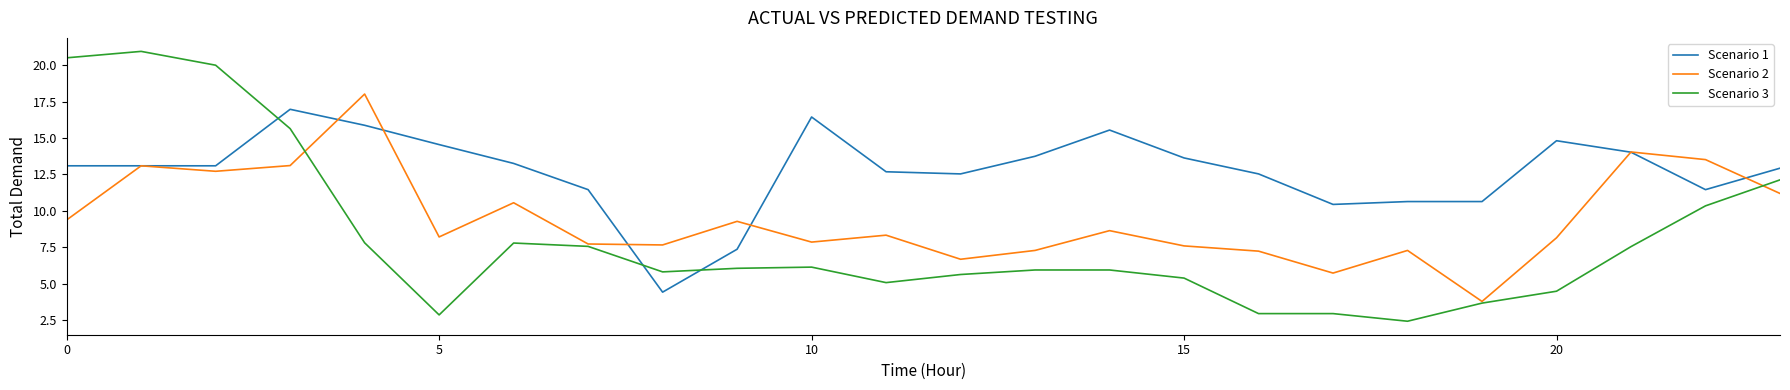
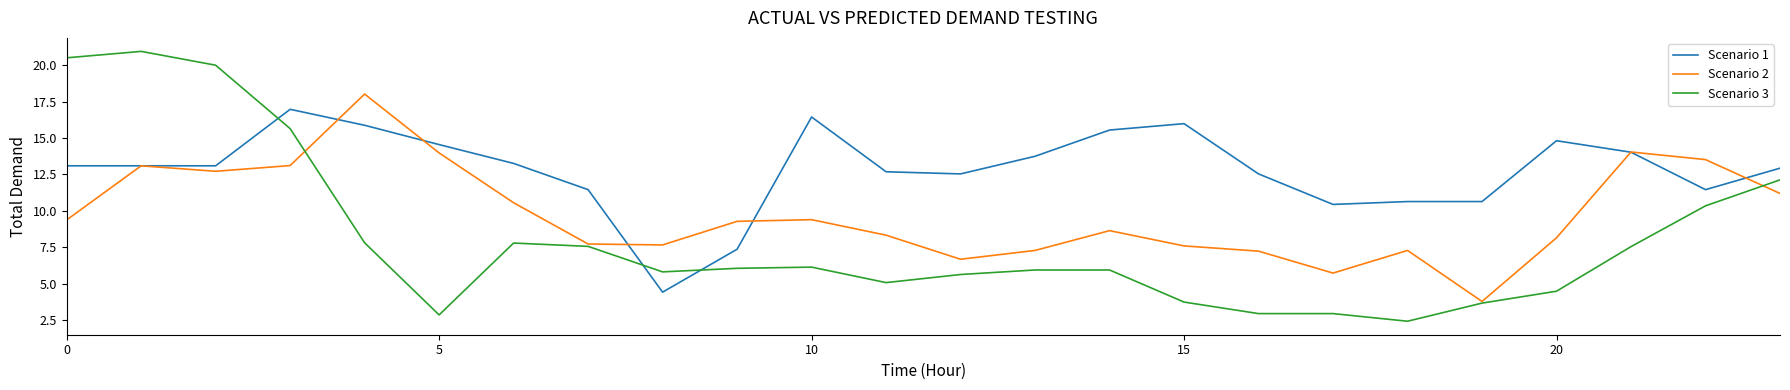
  {
    "Scenario 1": {
      "0": 13.1,
      "5": 14.6,
      "10": 16.4,
-     "15": 13.6,
+     "15": 16.0,
      "20": 14.8
    },
    "Scenario 2": {
      "0": 9.4,
-     "5": 8.2,
-     "10": 7.8,
+     "5": 14.0,
+     "10": 9.4,
      "15": 7.6,
      "20": 8.1
    },
    "Scenario 3": {
      "0": 20.5,
      "5": 2.8,
      "10": 6.1,
-     "15": 5.4,
+     "15": 3.7,
      "20": 4.5
    }
  }
